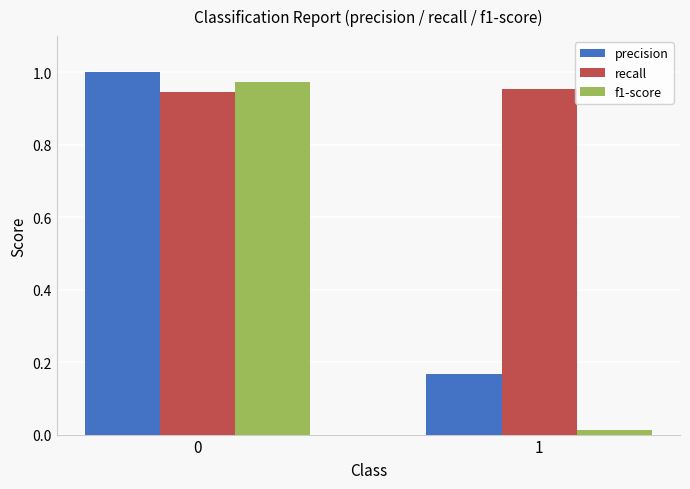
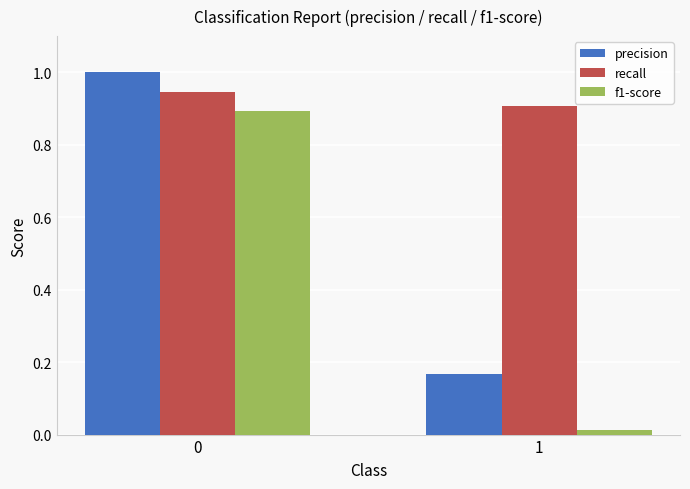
  {
    "precision": {
      "0": 1.00,
      "1": 0.17
    },
    "recall": {
      "0": 0.95,
-     "1": 0.95
+     "1": 0.91
    },
    "f1-score": {
-     "0": 0.97,
+     "0": 0.89,
      "1": 0.01
    }
  }
